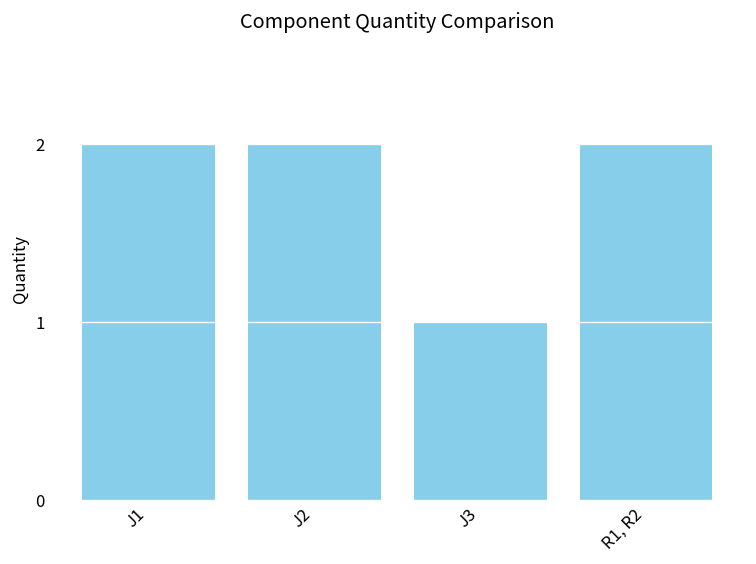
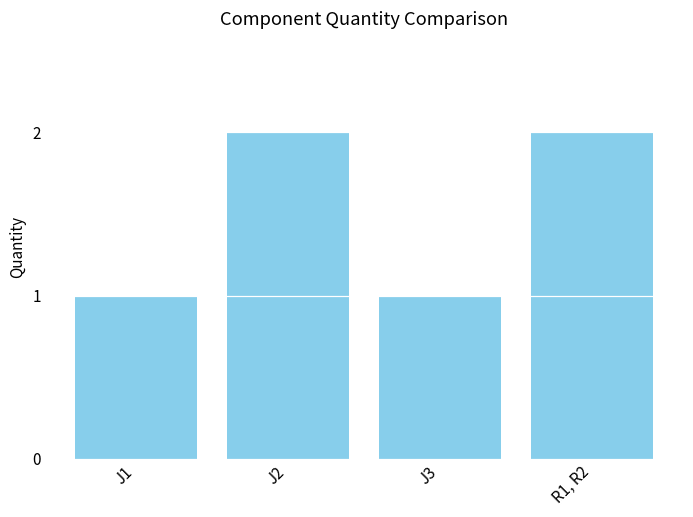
  {
-   "J1": 2,
+   "J1": 1,
    "J2": 2,
    "J3": 1,
    "R1, R2": 2
  }
